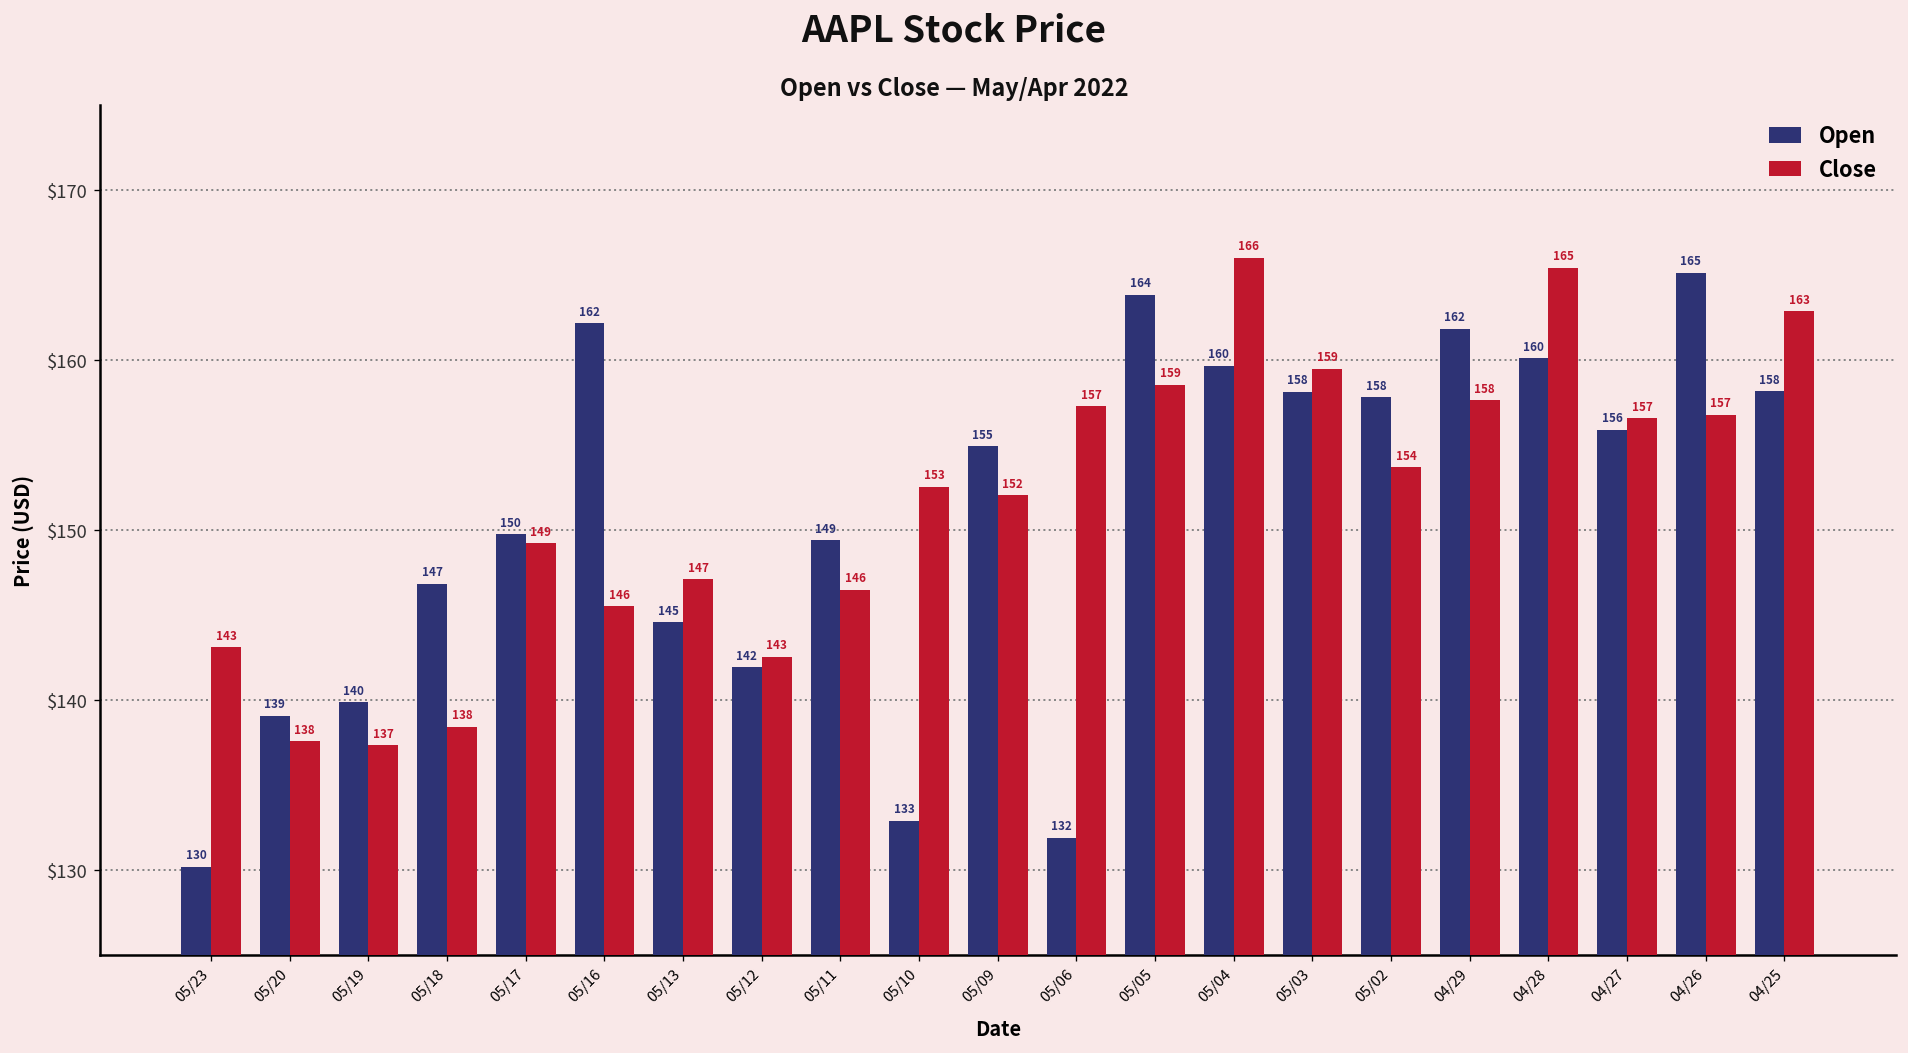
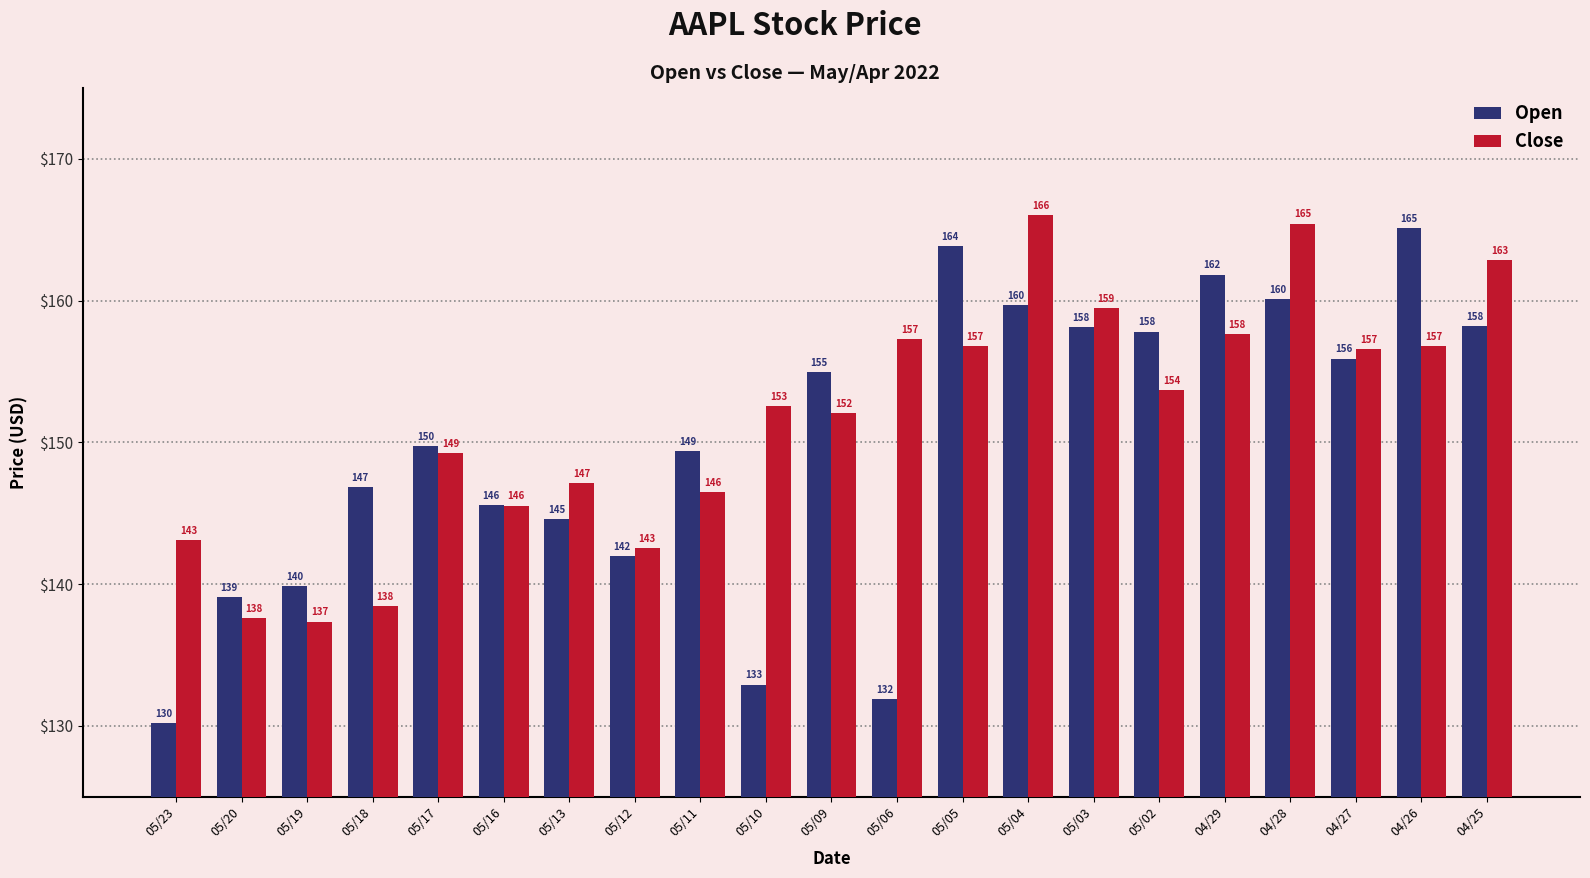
  {
    "Open": {
      "05/23": 130,
      "05/20": 139,
      "05/19": 140,
      "05/18": 147,
      "05/17": 150,
-     "05/16": 162,
+     "05/16": 146,
      "05/13": 145,
      "05/12": 142,
      "05/11": 149,
      "05/10": 133,
      "05/09": 155,
      "05/06": 132,
      "05/05": 164,
      "05/04": 160,
      "05/03": 158,
      "05/02": 158,
      "04/29": 162,
      "04/28": 160,
      "04/27": 156,
      "04/26": 165,
      "04/25": 158
    },
    "Close": {
      "05/23": 143,
      "05/20": 138,
      "05/19": 137,
      "05/18": 138,
      "05/17": 149,
      "05/16": 146,
      "05/13": 147,
      "05/12": 143,
      "05/11": 146,
      "05/10": 153,
      "05/09": 152,
      "05/06": 157,
-     "05/05": 159,
+     "05/05": 157,
      "05/04": 166,
      "05/03": 159,
      "05/02": 154,
      "04/29": 158,
      "04/28": 165,
      "04/27": 157,
      "04/26": 157,
      "04/25": 163
    }
  }
